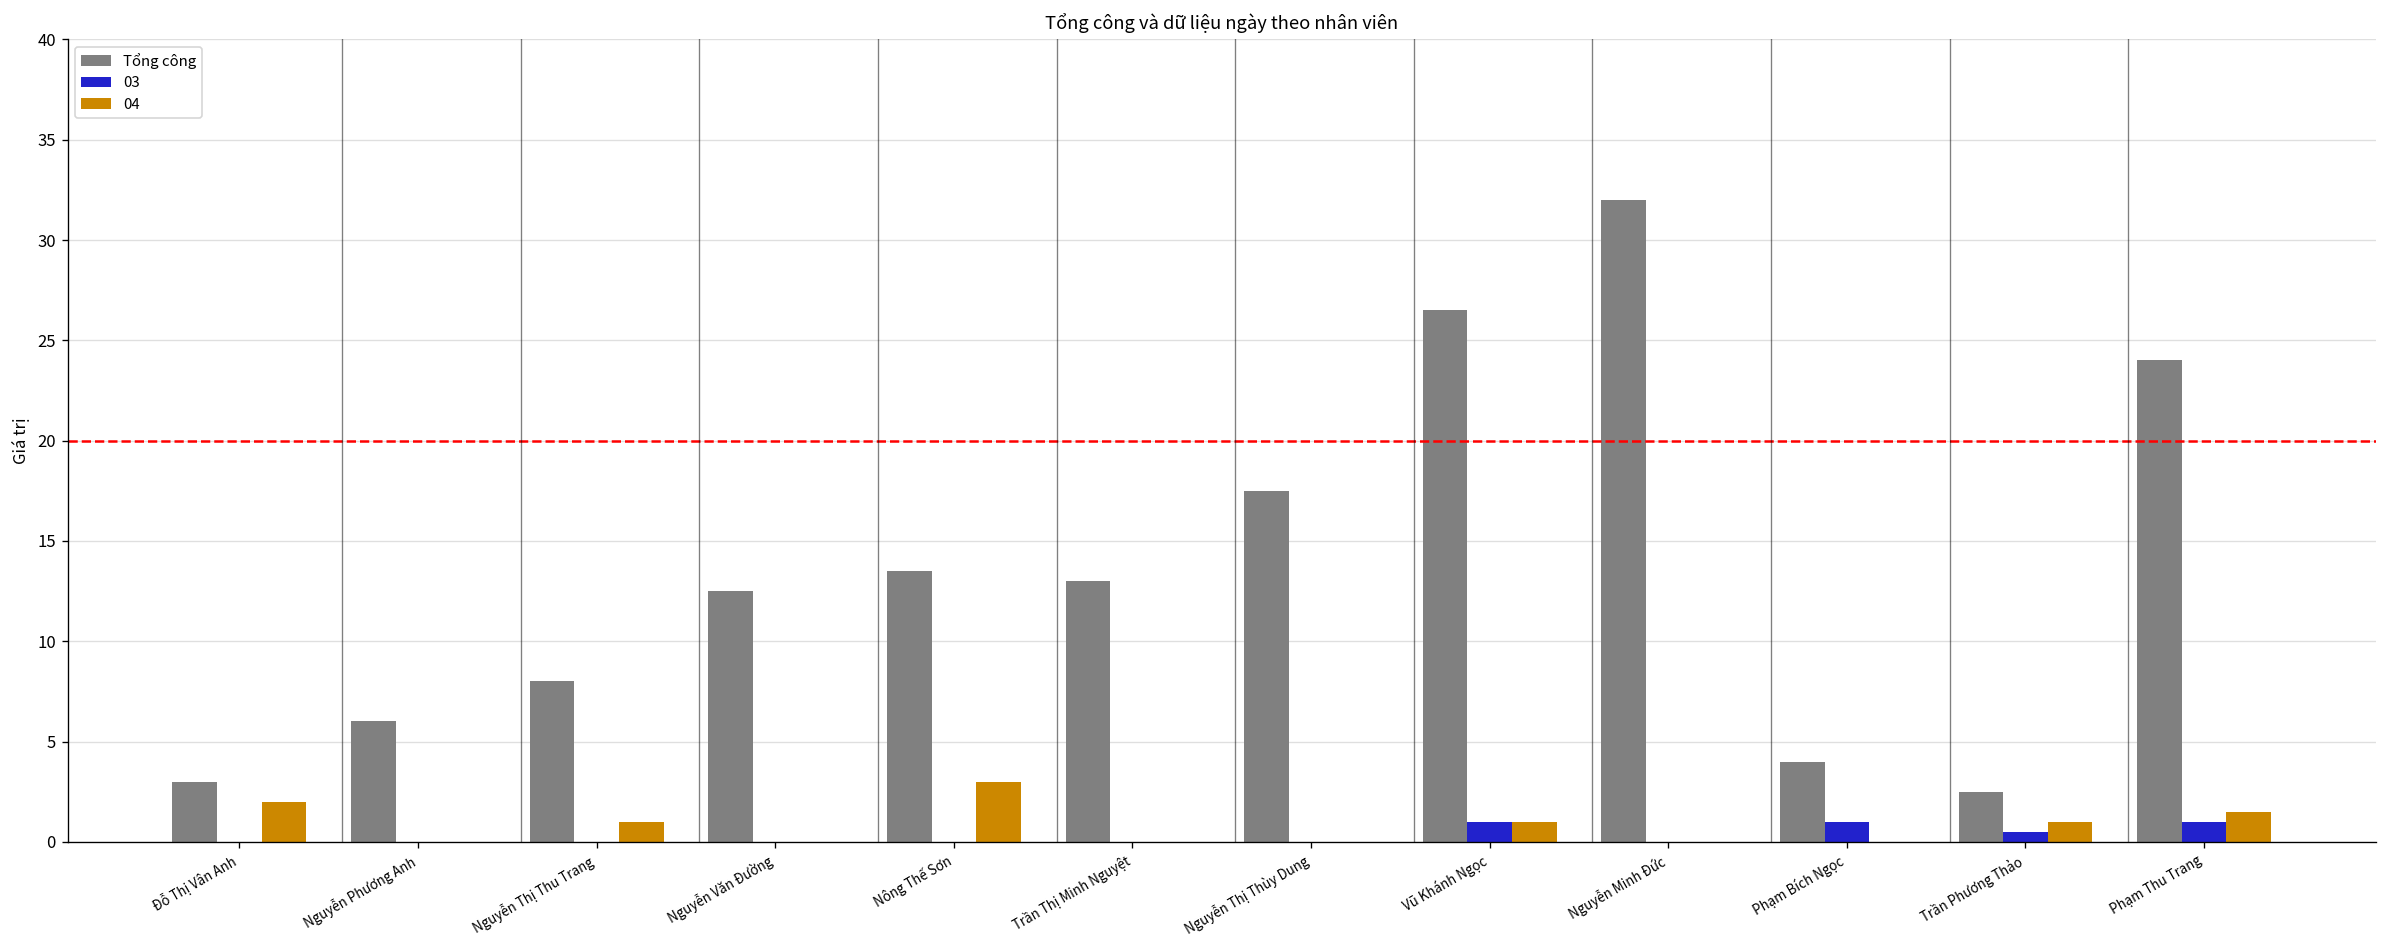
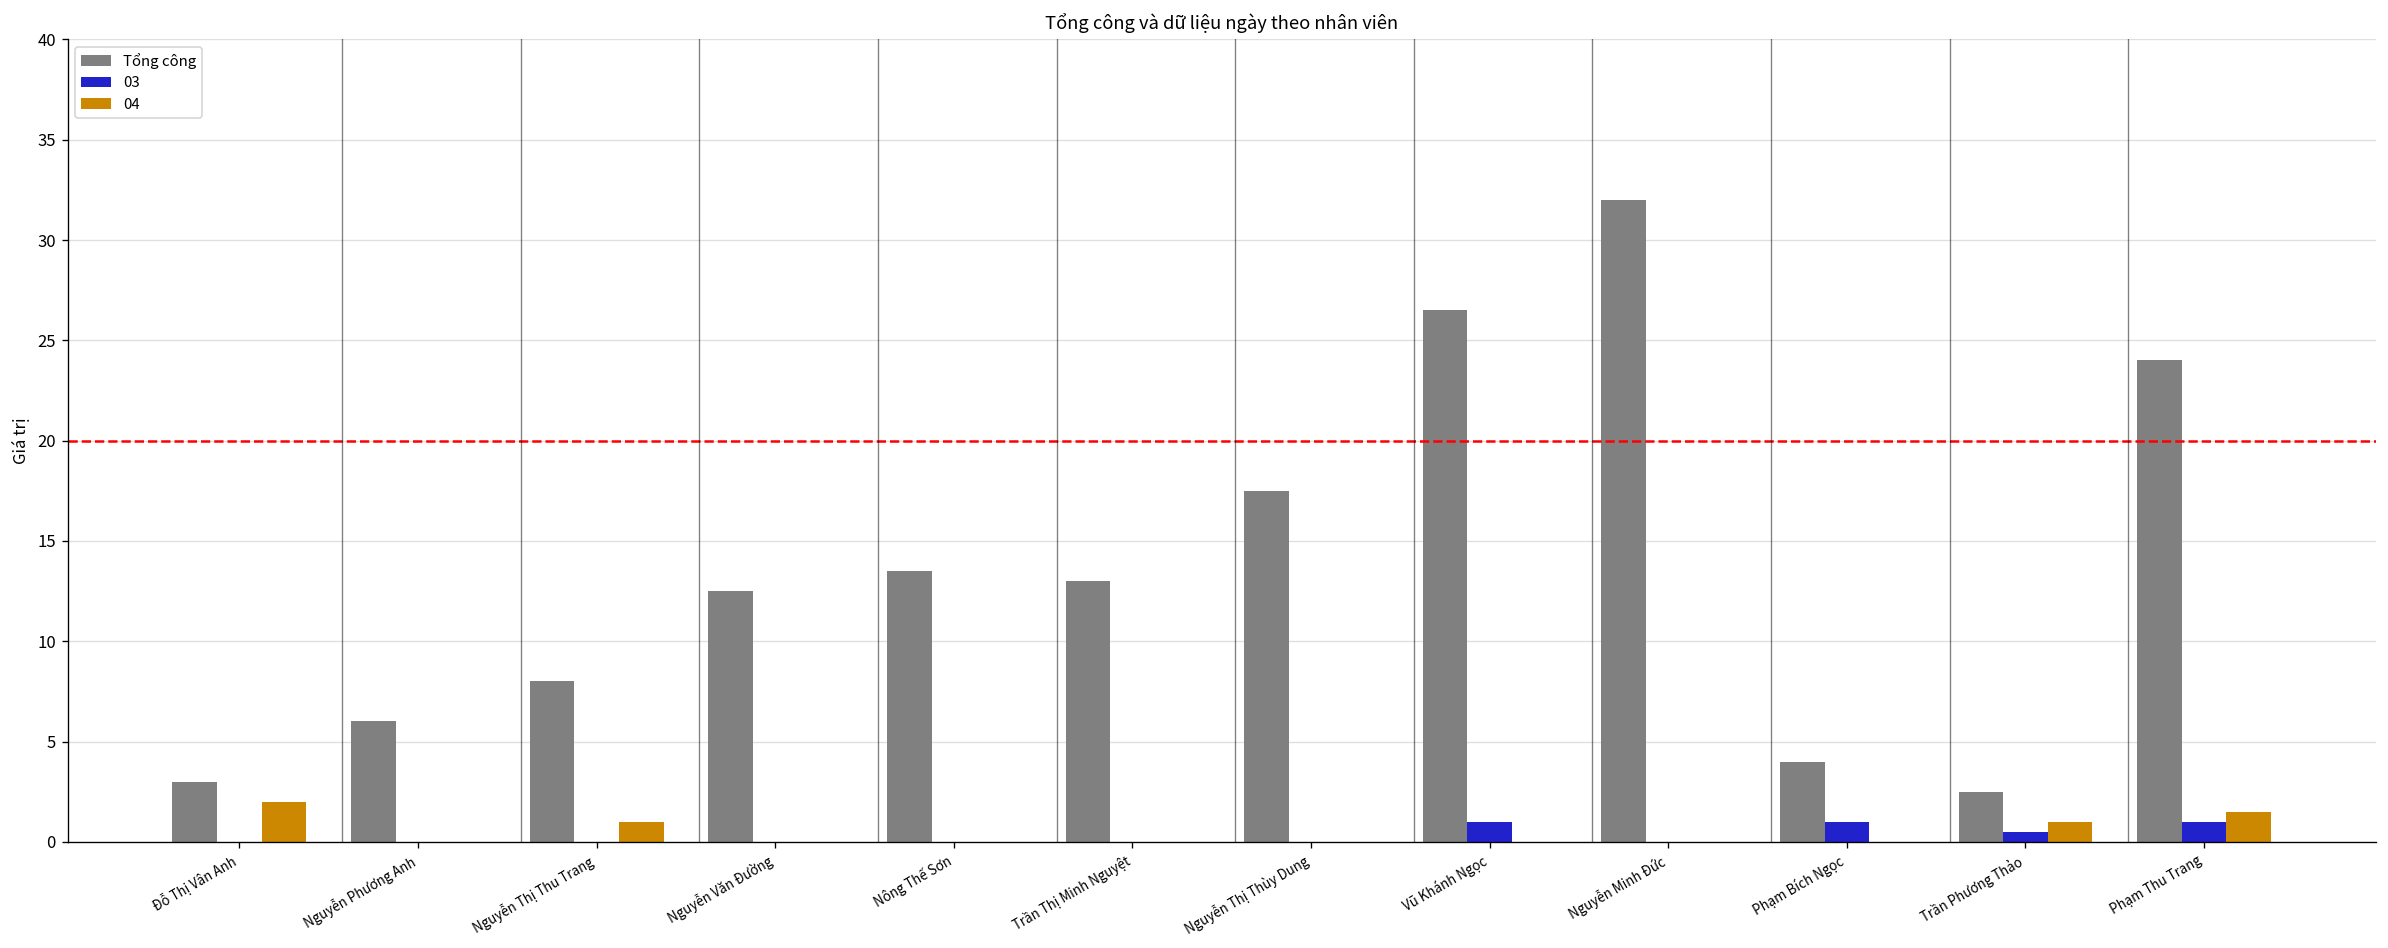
  {
    "Tổng công": {
      "Đỗ Thị Vân Anh": 3,
      "Nguyễn Phương Anh": 6,
      "Nguyễn Thị Thu Trang": 8,
      "Nguyễn Văn Đường": 12.5,
      "Nông Thế Sơn": 13.5,
      "Trần Thị Minh Nguyệt": 13,
      "Nguyễn Thị Thùy Dung": 17.5,
      "Vũ Khánh Ngọc": 26.5,
      "Nguyễn Minh Đức": 32,
      "Phạm Bích Ngọc": 4,
      "Trần Phương Thảo": 2.5,
      "Phạm Thu Trang": 24
    },
    "03": {
      "Đỗ Thị Vân Anh": 0,
      "Nguyễn Phương Anh": 0,
      "Nguyễn Thị Thu Trang": 0,
      "Nguyễn Văn Đường": 0,
      "Nông Thế Sơn": 0,
      "Trần Thị Minh Nguyệt": 0,
      "Nguyễn Thị Thùy Dung": 0,
      "Vũ Khánh Ngọc": 1,
      "Nguyễn Minh Đức": 0,
      "Phạm Bích Ngọc": 1,
      "Trần Phương Thảo": 0.5,
      "Phạm Thu Trang": 1
    },
    "04": {
      "Đỗ Thị Vân Anh": 2,
      "Nguyễn Phương Anh": 0,
      "Nguyễn Thị Thu Trang": 1,
      "Nguyễn Văn Đường": 0,
-     "Nông Thế Sơn": 3,
+     "Nông Thế Sơn": 0,
      "Trần Thị Minh Nguyệt": 0,
      "Nguyễn Thị Thùy Dung": 0,
-     "Vũ Khánh Ngọc": 1,
+     "Vũ Khánh Ngọc": 0,
      "Nguyễn Minh Đức": 0,
      "Phạm Bích Ngọc": 0,
      "Trần Phương Thảo": 1,
      "Phạm Thu Trang": 1.5
    }
  }
